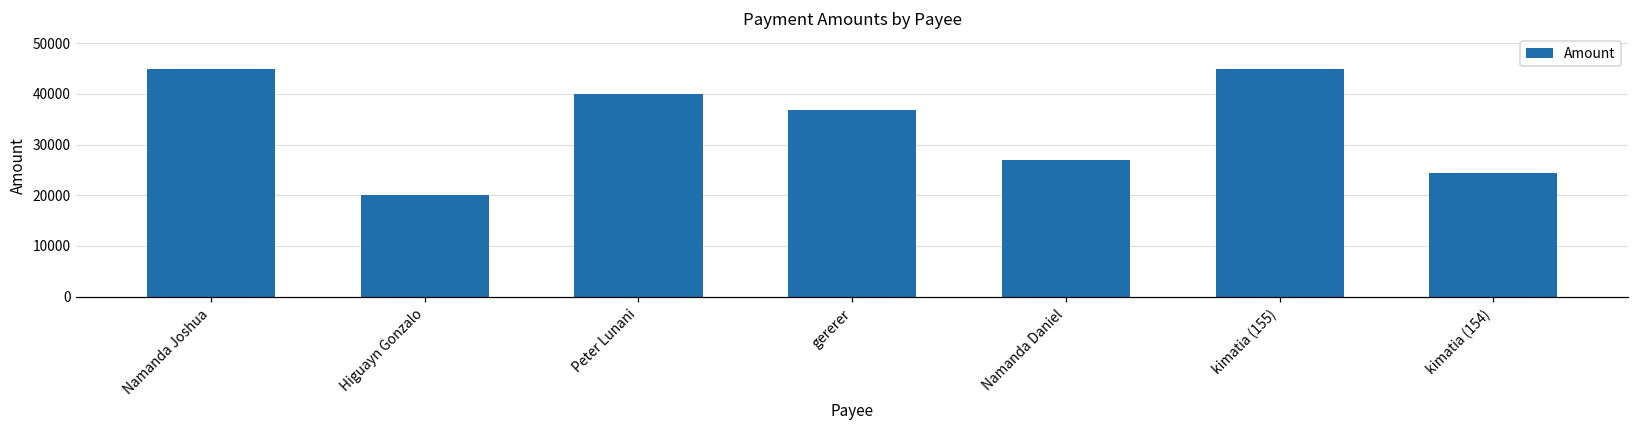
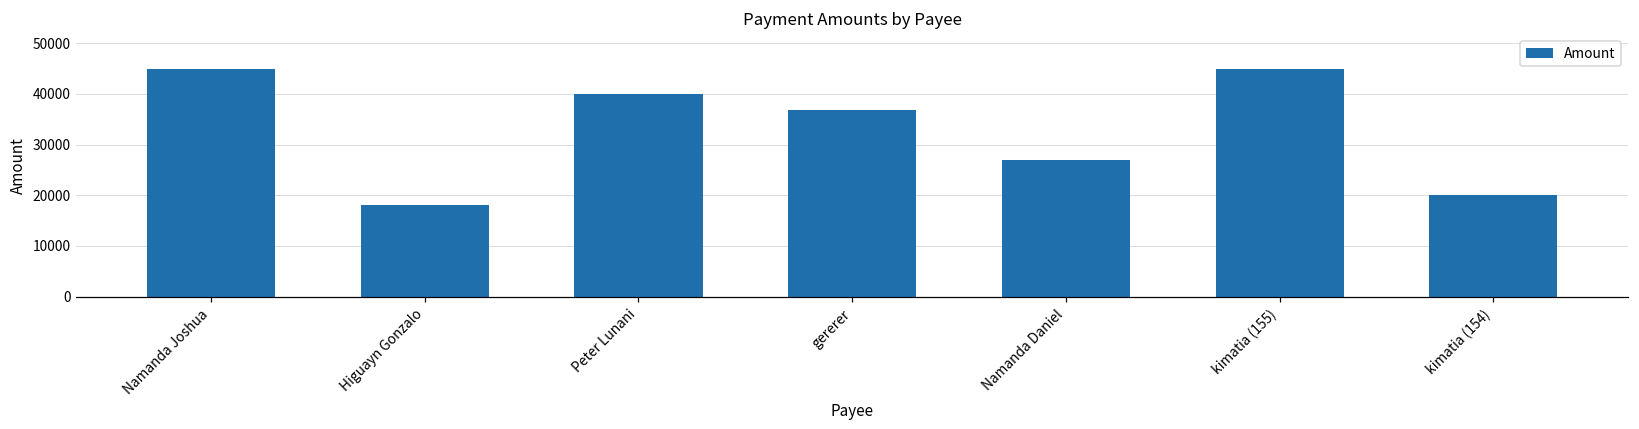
  {
    "Namanda Joshua": 45000,
-   "Higuayn Gonzalo": 20000,
+   "Higuayn Gonzalo": 18000,
    "Peter Lunani": 40000,
    "gererer": 37000,
    "Namanda Daniel": 27000,
    "kimatia (155)": 45000,
-   "kimatia (154)": 24000
+   "kimatia (154)": 20000
  }
